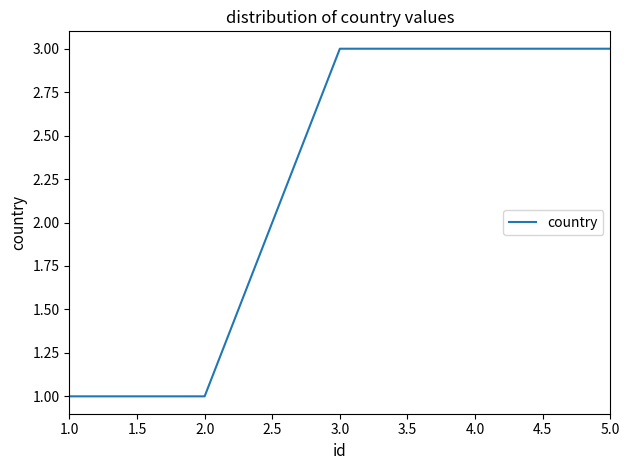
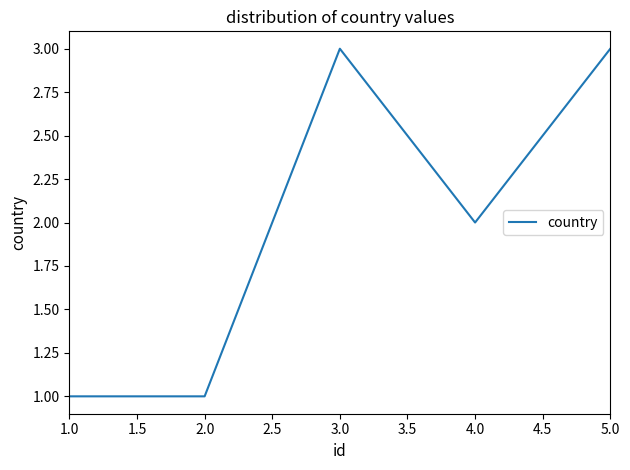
  {
    "1.0": 1,
    "2.0": 1,
    "3.0": 3,
-   "4.0": 3,
+   "4.0": 2,
    "5.0": 3
  }
